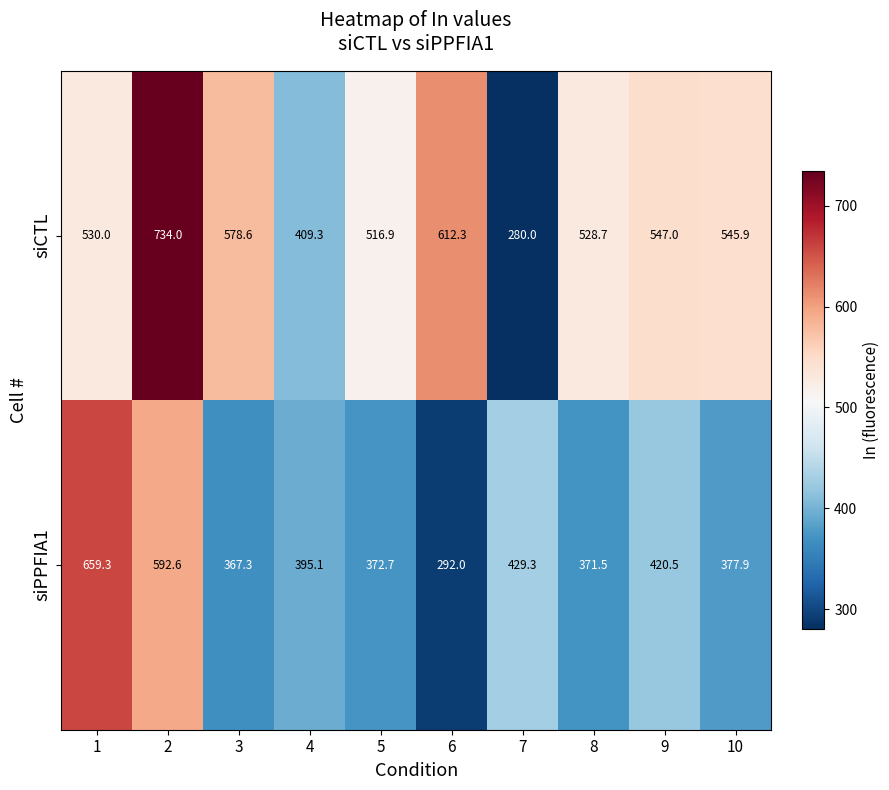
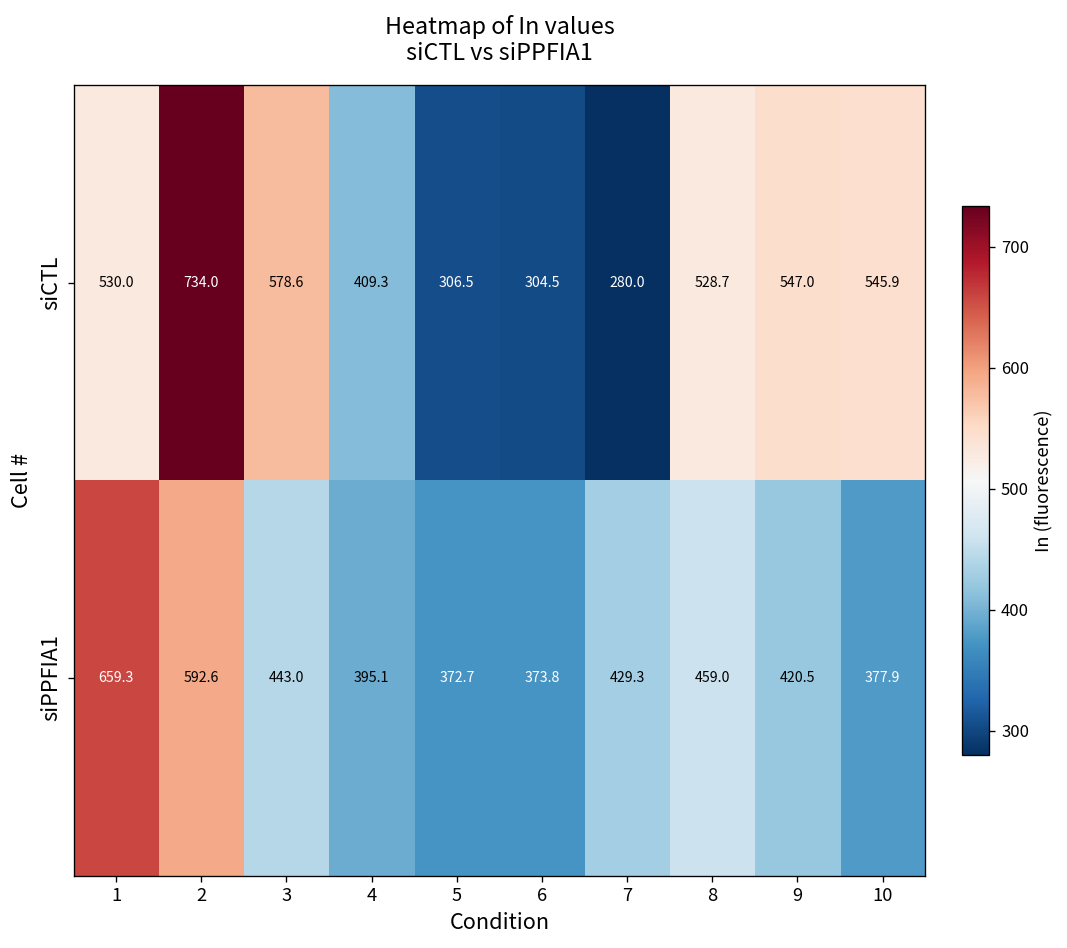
  {
    "siCTL": {
      "1": 530.0,
      "2": 734.0,
      "3": 578.6,
      "4": 409.3,
-     "5": 516.9,
-     "6": 612.3,
+     "5": 306.5,
+     "6": 304.5,
      "7": 280.0,
      "8": 528.7,
      "9": 547.0,
      "10": 545.9
    },
    "siPPFIA1": {
      "1": 659.3,
      "2": 592.6,
-     "3": 367.3,
+     "3": 443.0,
      "4": 395.1,
      "5": 372.7,
-     "6": 292.0,
+     "6": 373.8,
      "7": 429.3,
-     "8": 371.5,
+     "8": 459.0,
      "9": 420.5,
      "10": 377.9
    }
  }
